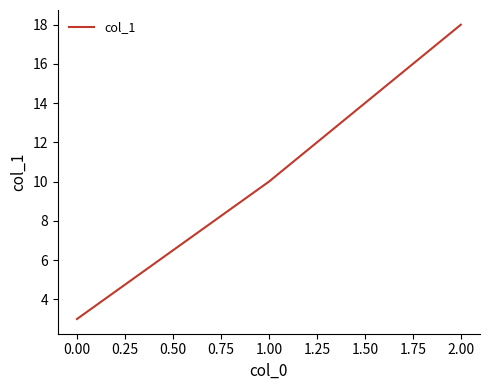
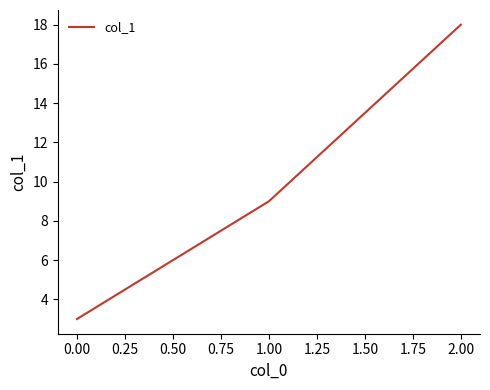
  {
    "0.00": 3,
-   "1.00": 10,
+   "1.00": 9,
    "2.00": 18
  }
